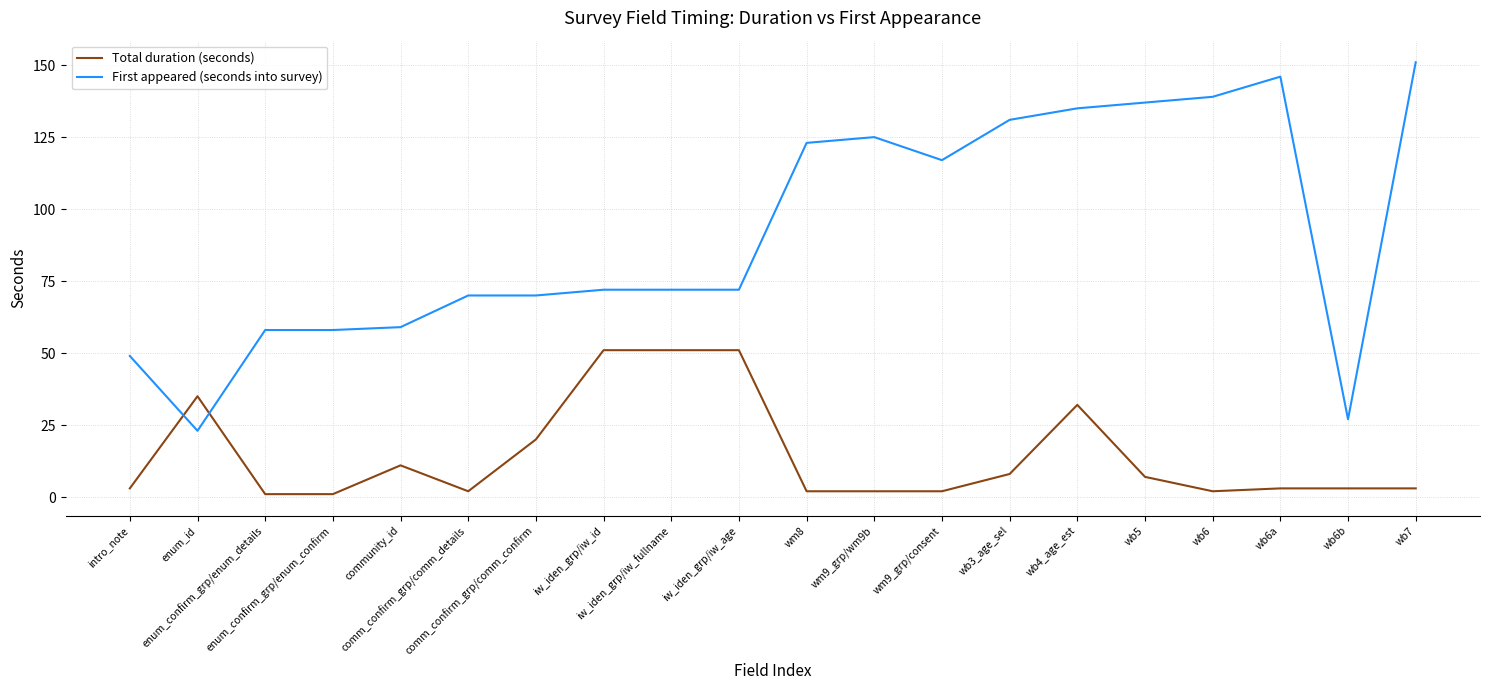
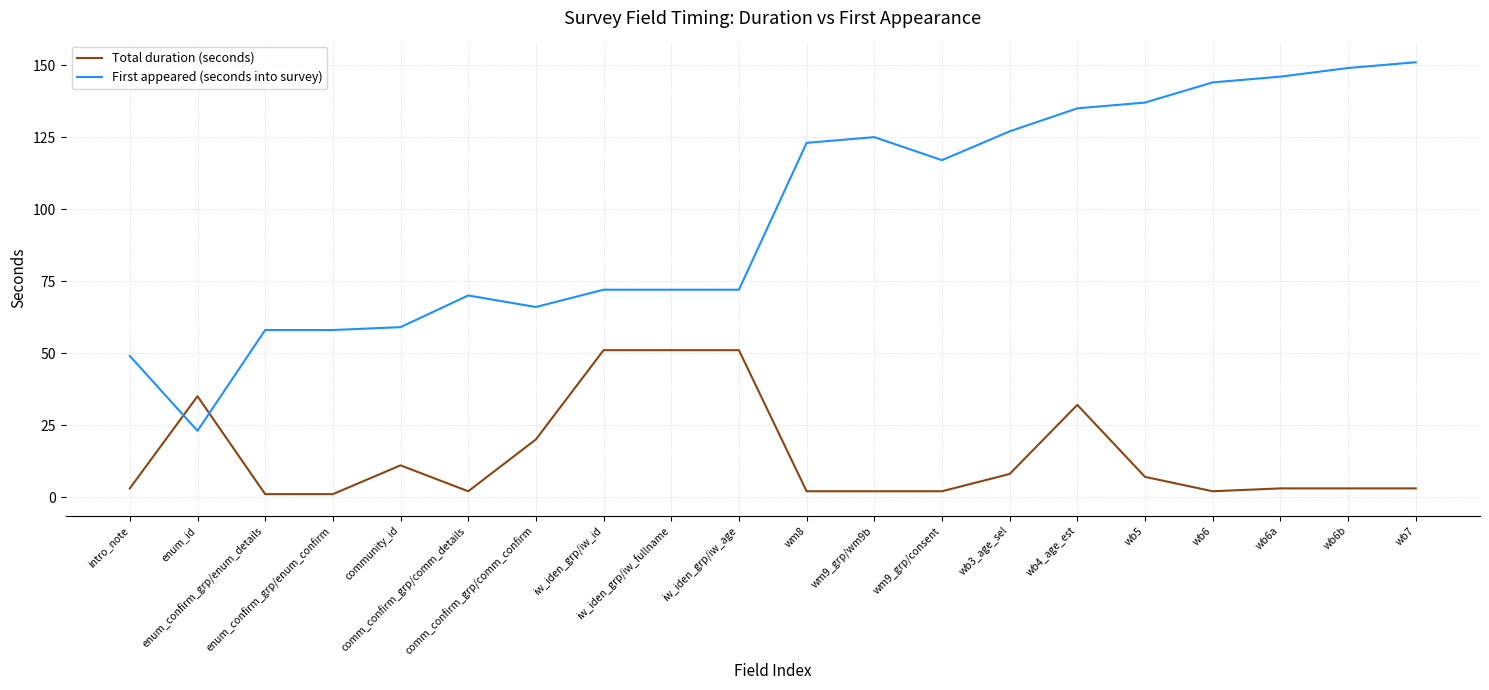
  {
    "Total duration (seconds)": {
      "intro_note": 3,
      "enum_id": 35,
      "enum_confirm_grp/enum_details": 1,
      "enum_confirm_grp/enum_confirm": 1,
      "community_id": 11,
      "comm_confirm_grp/comm_details": 2,
      "comm_confirm_grp/comm_confirm": 20,
      "iw_iden_grp/iw_id": 51,
      "iw_iden_grp/iw_fullname": 51,
      "iw_iden_grp/iw_age": 51,
      "wm8": 2,
      "wm9_grp/wm9b": 2,
      "wm9_grp/consent": 2,
      "wb3_age_sel": 8,
      "wb4_age_est": 32,
      "wb5": 7,
      "wb6": 2,
      "wb6a": 3,
      "wb6b": 3,
      "wb7": 3
    },
    "First appeared (seconds into survey)": {
      "intro_note": 49,
      "enum_id": 23,
      "enum_confirm_grp/enum_details": 58,
      "enum_confirm_grp/enum_confirm": 58,
      "community_id": 59,
      "comm_confirm_grp/comm_details": 70,
-     "comm_confirm_grp/comm_confirm": 70,
+     "comm_confirm_grp/comm_confirm": 66,
      "iw_iden_grp/iw_id": 72,
      "iw_iden_grp/iw_fullname": 72,
      "iw_iden_grp/iw_age": 72,
      "wm8": 123,
      "wm9_grp/wm9b": 125,
      "wm9_grp/consent": 117,
-     "wb3_age_sel": 131,
+     "wb3_age_sel": 127,
      "wb4_age_est": 135,
      "wb5": 137,
-     "wb6": 139,
+     "wb6": 144,
      "wb6a": 146,
-     "wb6b": 27,
+     "wb6b": 149,
      "wb7": 151
    }
  }
